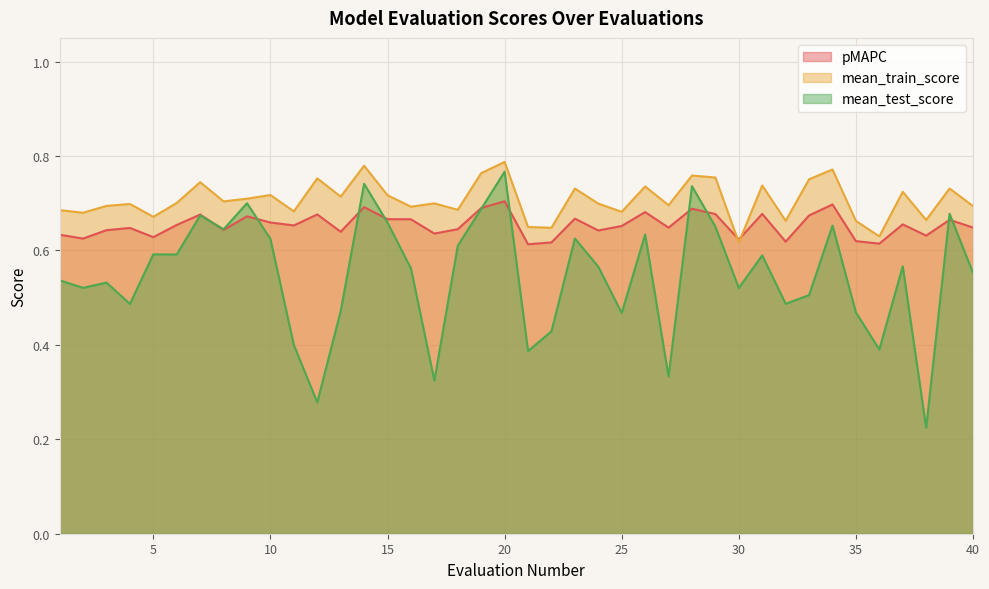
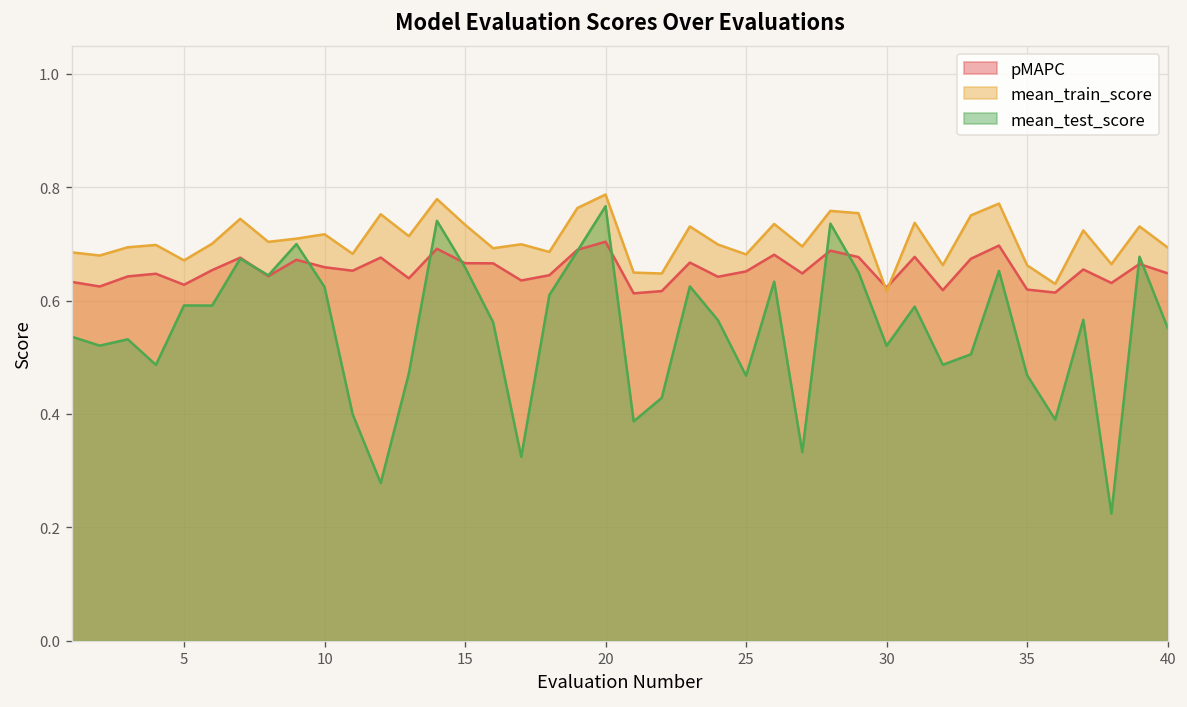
  {
    "pMAPC": {
      "5": 0.63,
      "10": 0.66,
      "15": 0.67,
      "20": 0.70,
      "25": 0.65,
      "30": 0.62,
      "35": 0.62,
      "40": 0.65
    },
    "mean_train_score": {
      "5": 0.67,
      "10": 0.72,
-     "15": 0.72,
+     "15": 0.73,
      "20": 0.79,
      "25": 0.68,
      "30": 0.62,
      "35": 0.66,
      "40": 0.69
    },
    "mean_test_score": {
      "5": 0.59,
      "10": 0.62,
      "15": 0.66,
      "20": 0.77,
      "25": 0.47,
      "30": 0.52,
      "35": 0.47,
      "40": 0.55
    }
  }
